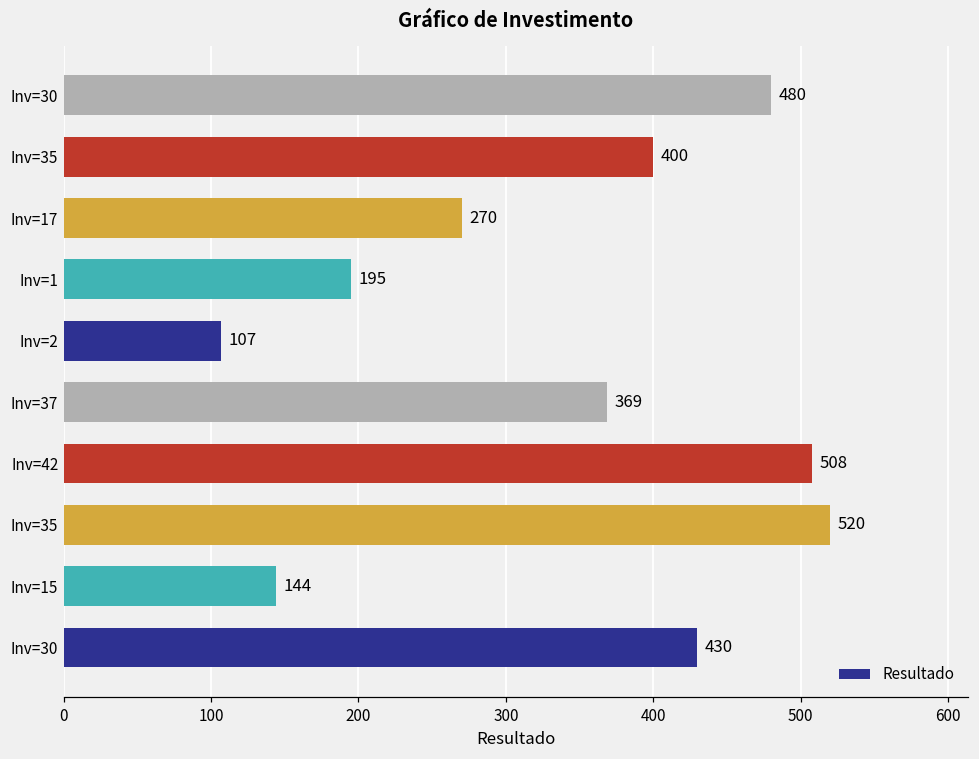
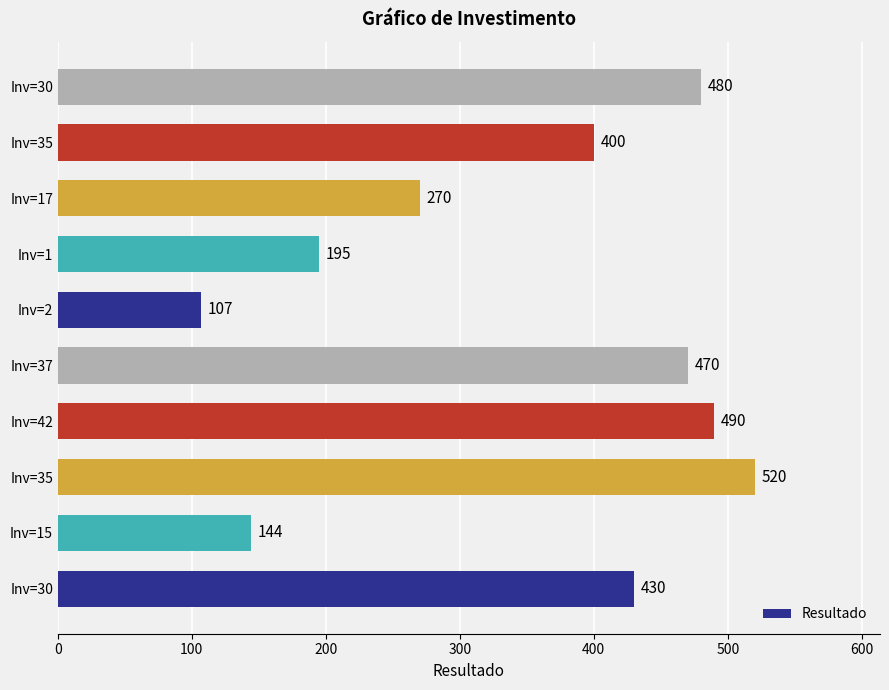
  {
    "Inv=17": 270,
    "Inv=1": 195,
    "Inv=2": 107,
-   "Inv=37": 369,
-   "Inv=42": 508,
+   "Inv=37": 470,
+   "Inv=42": 490,
    "Inv=15": 144
  }
